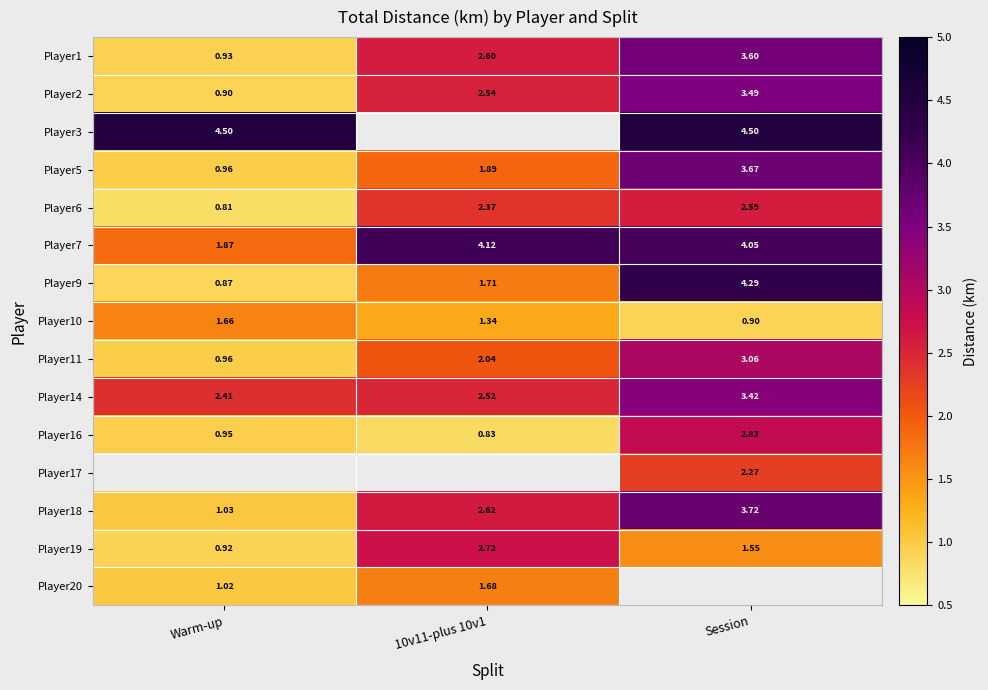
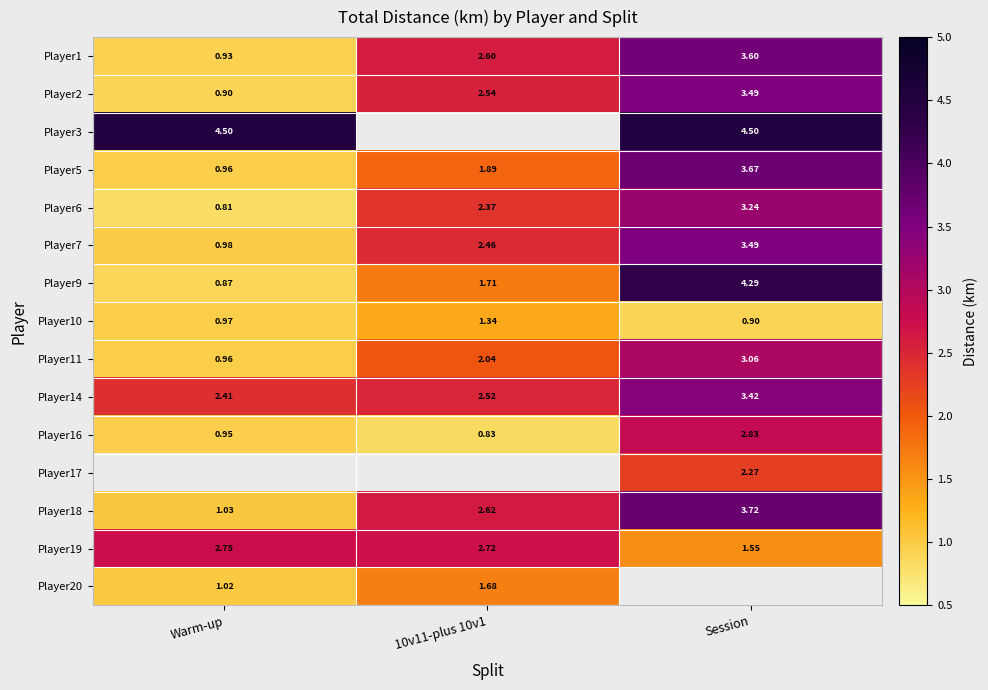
  {
    "Player1": {
      "Warm-up": 0.93,
      "10v11-plus 10v1": 2.60,
      "Session": 3.60
    },
    "Player2": {
      "Warm-up": 0.90,
      "10v11-plus 10v1": 2.54,
      "Session": 3.49
    },
    "Player3": {
      "Warm-up": 4.50,
      "Session": 4.50
    },
    "Player5": {
      "Warm-up": 0.96,
      "10v11-plus 10v1": 1.89,
      "Session": 3.67
    },
    "Player6": {
      "Warm-up": 0.81,
      "10v11-plus 10v1": 2.37,
-     "Session": 2.59
+     "Session": 3.24
    },
    "Player7": {
-     "Warm-up": 1.87,
-     "10v11-plus 10v1": 4.12,
-     "Session": 4.05
+     "Warm-up": 0.98,
+     "10v11-plus 10v1": 2.46,
+     "Session": 3.49
    },
    "Player9": {
      "Warm-up": 0.87,
      "10v11-plus 10v1": 1.71,
      "Session": 4.29
    },
    "Player10": {
-     "Warm-up": 1.66,
+     "Warm-up": 0.97,
      "10v11-plus 10v1": 1.34,
      "Session": 0.90
    },
    "Player11": {
      "Warm-up": 0.96,
      "10v11-plus 10v1": 2.04,
      "Session": 3.06
    },
    "Player14": {
      "Warm-up": 2.41,
      "10v11-plus 10v1": 2.52,
      "Session": 3.42
    },
    "Player16": {
      "Warm-up": 0.95,
      "10v11-plus 10v1": 0.83,
      "Session": 2.83
    },
    "Player17": {
      "Session": 2.27
    },
    "Player18": {
      "Warm-up": 1.03,
      "10v11-plus 10v1": 2.62,
      "Session": 3.72
    },
    "Player19": {
-     "Warm-up": 0.92,
+     "Warm-up": 2.75,
      "10v11-plus 10v1": 2.72,
      "Session": 1.55
    },
    "Player20": {
      "Warm-up": 1.02,
      "10v11-plus 10v1": 1.68
    }
  }
